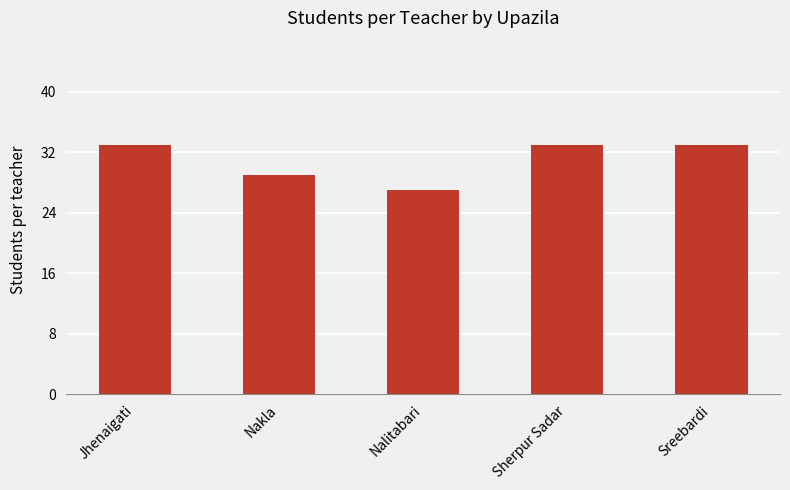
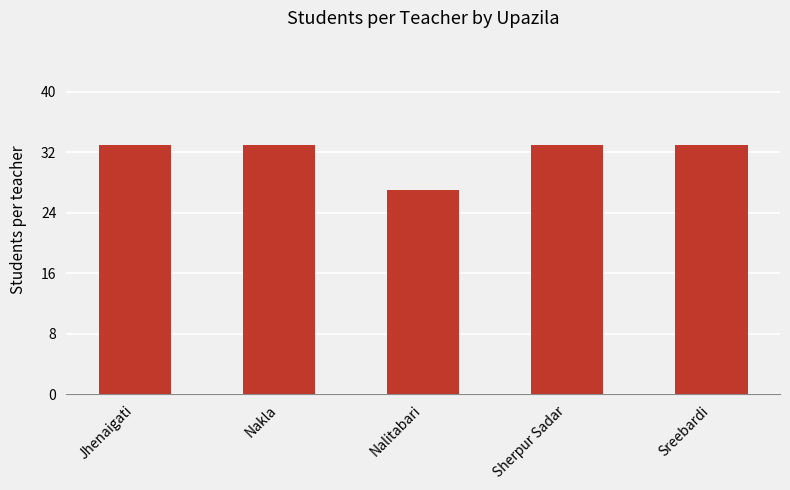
  {
    "Jhenaigati": 33,
-   "Nakla": 29,
+   "Nakla": 33,
    "Nalitabari": 27,
    "Sherpur Sadar": 33,
    "Sreebardi": 33
  }
